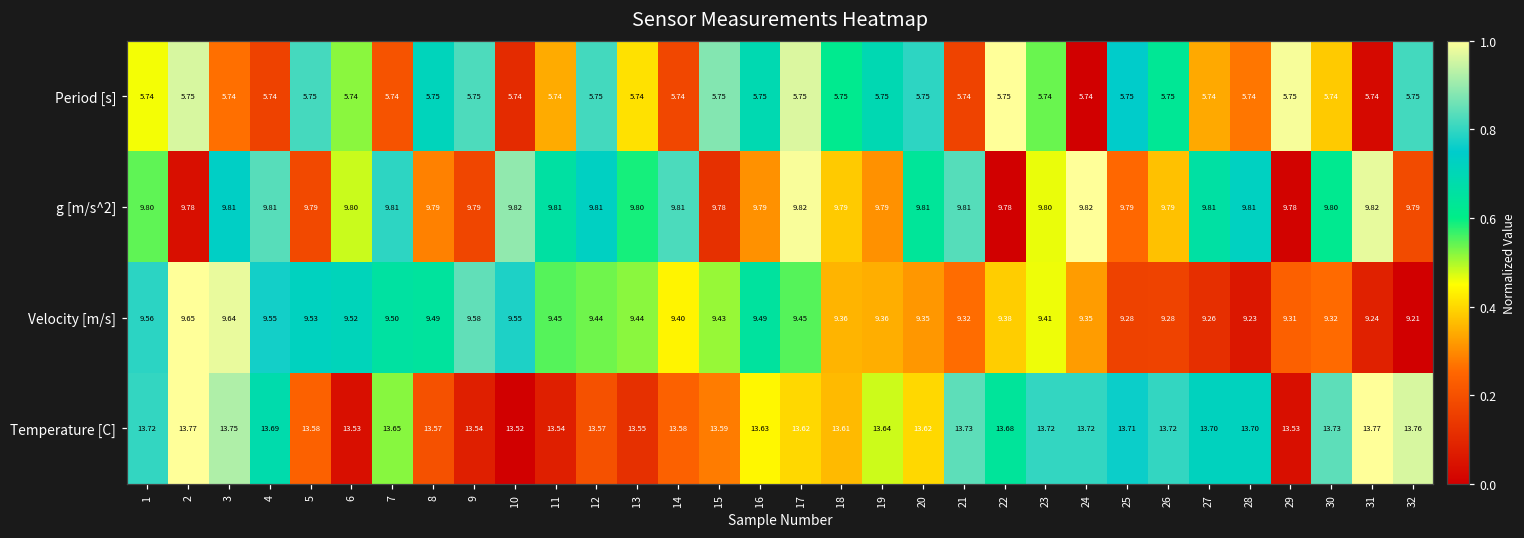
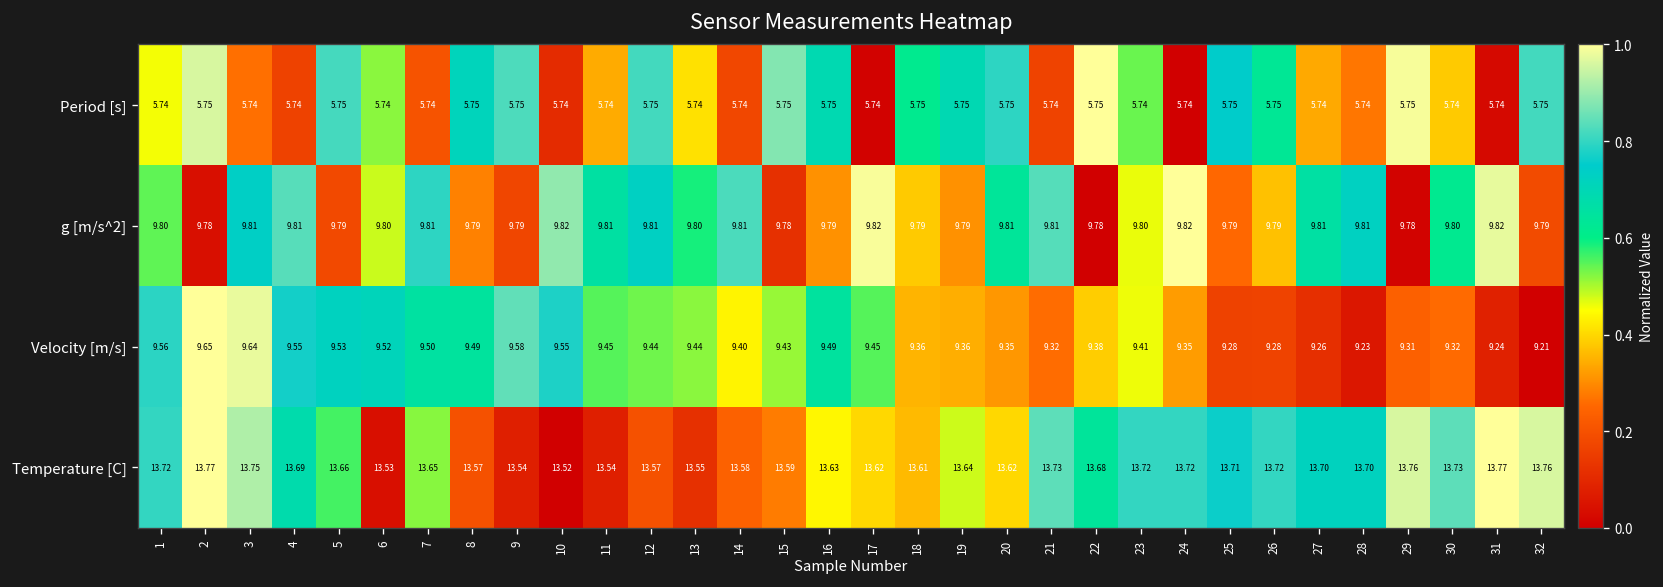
  {
    "Period [s]": {
      "1": 5.74,
      "2": 5.75,
      "3": 5.74,
      "4": 5.74,
      "5": 5.75,
      "6": 5.74,
      "7": 5.74,
      "8": 5.75,
      "9": 5.75,
      "10": 5.74,
      "11": 5.74,
      "12": 5.75,
      "13": 5.74,
      "14": 5.74,
      "15": 5.75,
      "16": 5.75,
-     "17": 5.75,
+     "17": 5.74,
      "18": 5.75,
      "19": 5.75,
      "20": 5.75,
      "21": 5.74,
      "22": 5.75,
      "23": 5.74,
      "24": 5.74,
      "25": 5.75,
      "26": 5.75,
      "27": 5.74,
      "28": 5.74,
      "29": 5.75,
      "30": 5.74,
      "31": 5.74,
      "32": 5.75
    },
    "g [m/s^2]": {
      "1": 9.80,
      "2": 9.78,
      "3": 9.81,
      "4": 9.81,
      "5": 9.79,
      "6": 9.80,
      "7": 9.81,
      "8": 9.79,
      "9": 9.79,
      "10": 9.82,
      "11": 9.81,
      "12": 9.81,
      "13": 9.80,
      "14": 9.81,
      "15": 9.78,
      "16": 9.79,
      "17": 9.82,
      "18": 9.79,
      "19": 9.79,
      "20": 9.81,
      "21": 9.81,
      "22": 9.78,
      "23": 9.80,
      "24": 9.82,
      "25": 9.79,
      "26": 9.79,
      "27": 9.81,
      "28": 9.81,
      "29": 9.78,
      "30": 9.80,
      "31": 9.82,
      "32": 9.79
    },
    "Velocity [m/s]": {
      "1": 9.56,
      "2": 9.65,
      "3": 9.64,
      "4": 9.55,
      "5": 9.53,
      "6": 9.52,
      "7": 9.50,
      "8": 9.49,
      "9": 9.58,
      "10": 9.55,
      "11": 9.45,
      "12": 9.44,
      "13": 9.44,
      "14": 9.40,
      "15": 9.43,
      "16": 9.49,
      "17": 9.45,
      "18": 9.36,
      "19": 9.36,
      "20": 9.35,
      "21": 9.32,
      "22": 9.38,
      "23": 9.41,
      "24": 9.35,
      "25": 9.28,
      "26": 9.28,
      "27": 9.26,
      "28": 9.23,
      "29": 9.31,
      "30": 9.32,
      "31": 9.24,
      "32": 9.21
    },
    "Temperature [C]": {
      "1": 13.72,
      "2": 13.77,
      "3": 13.75,
      "4": 13.69,
-     "5": 13.58,
+     "5": 13.66,
      "6": 13.53,
      "7": 13.65,
      "8": 13.57,
      "9": 13.54,
      "10": 13.52,
      "11": 13.54,
      "12": 13.57,
      "13": 13.55,
      "14": 13.58,
      "15": 13.59,
      "16": 13.63,
      "17": 13.62,
      "18": 13.61,
      "19": 13.64,
      "20": 13.62,
      "21": 13.73,
      "22": 13.68,
      "23": 13.72,
      "24": 13.72,
      "25": 13.71,
      "26": 13.72,
      "27": 13.70,
      "28": 13.70,
-     "29": 13.53,
+     "29": 13.76,
      "30": 13.73,
      "31": 13.77,
      "32": 13.76
    }
  }
